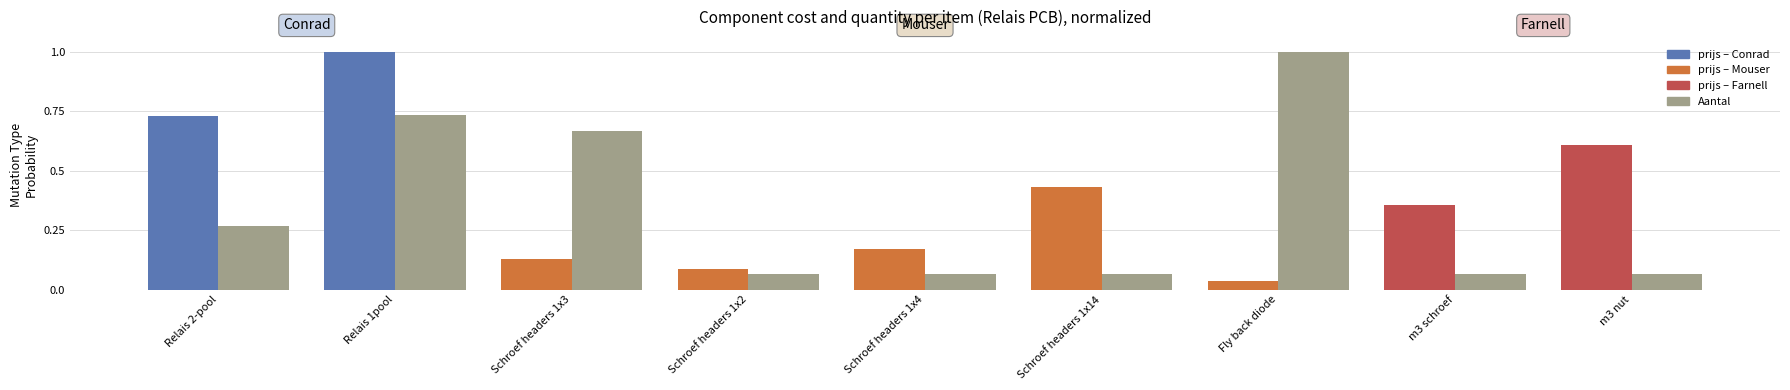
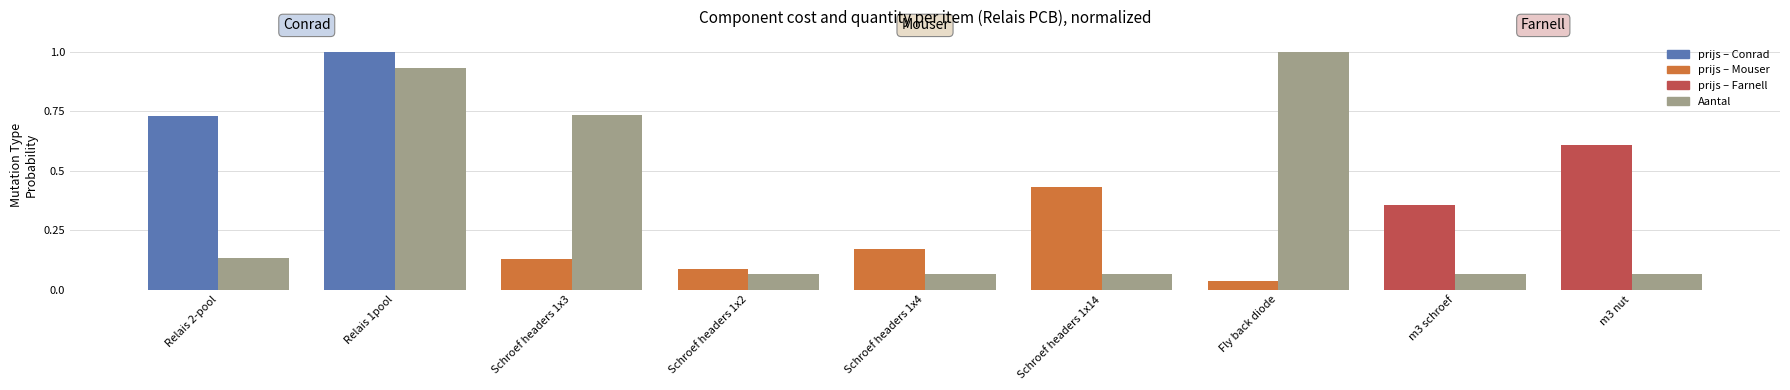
  {
    "Aantal": {
-     "Relais 2-pool": 0.27,
-     "Relais 1pool": 0.73,
-     "Schroef headers 1x3": 0.67,
+     "Relais 2-pool": 0.13,
+     "Relais 1pool": 0.93,
+     "Schroef headers 1x3": 0.73,
      "Schroef headers 1x2": 0.07,
      "Schroef headers 1x4": 0.07,
      "Schroef headers 1x14": 0.07,
      "Fly back diode": 1.00,
      "m3 schroef": 0.07,
      "m3 nut": 0.07
    }
  }
